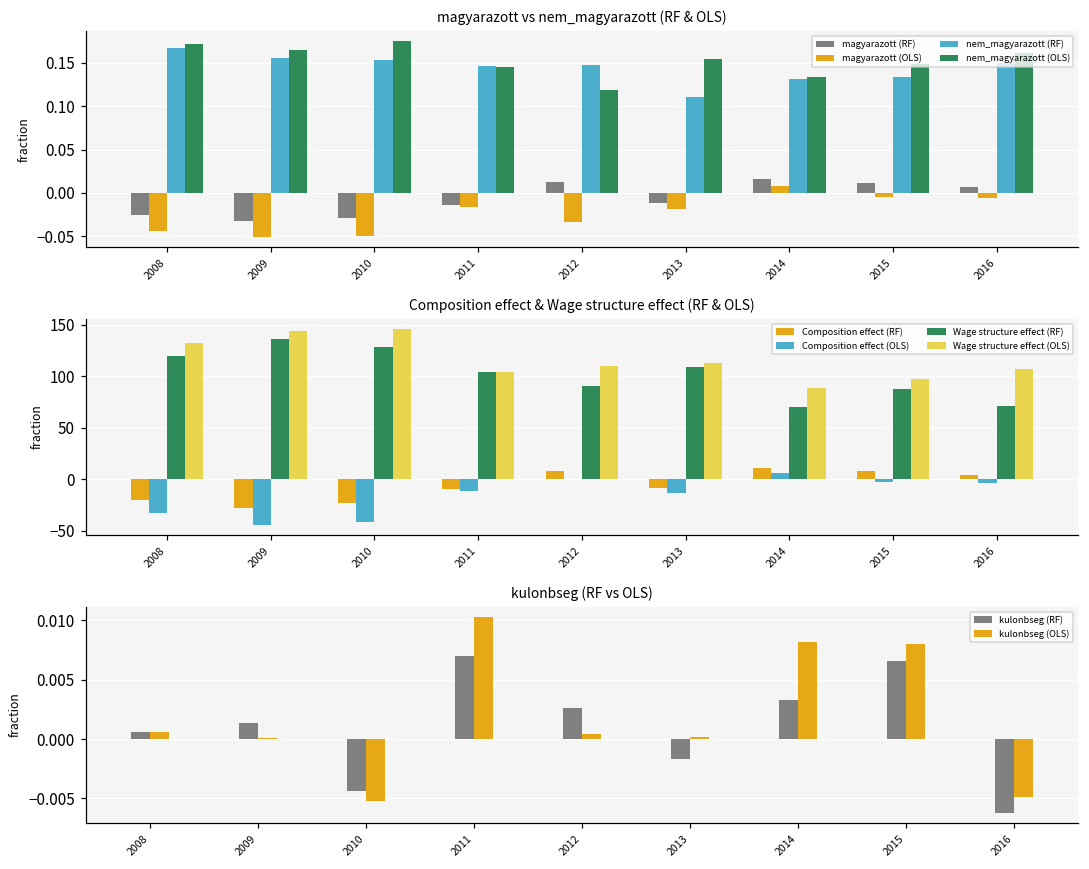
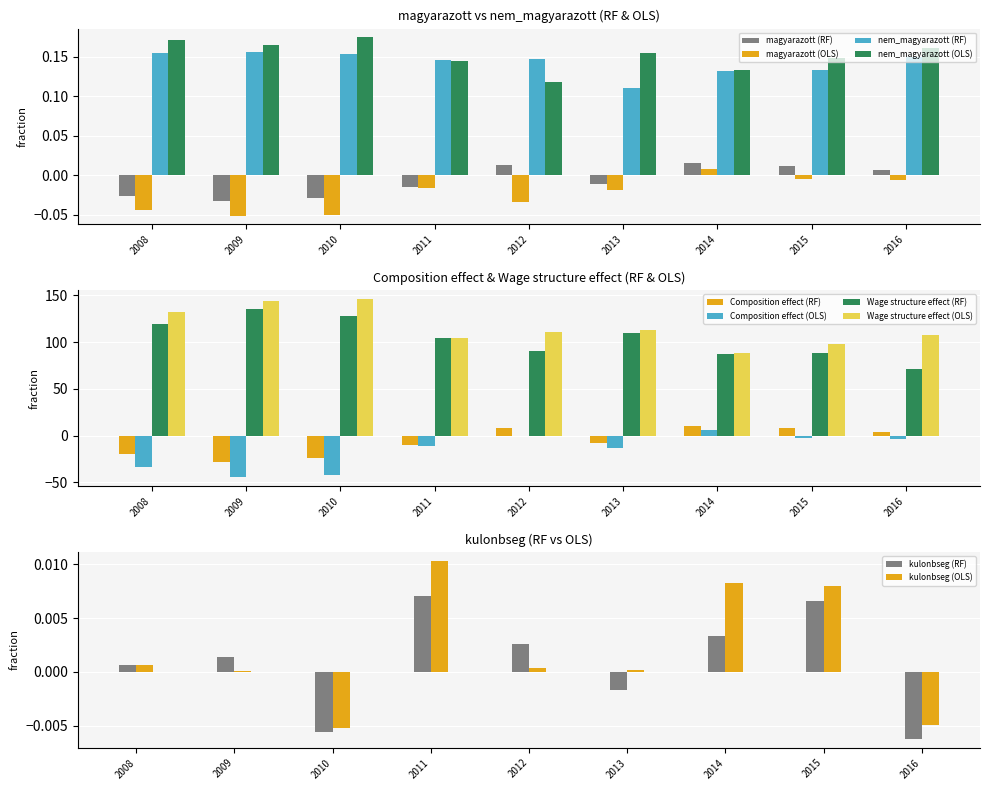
  {
    "magyarazott vs nem_magyarazott (RF & OLS)": {
      "magyarazott (RF)": {
        "2008": -0.03,
        "2009": -0.03,
        "2010": -0.03,
        "2011": -0.01,
        "2012": 0.01,
        "2013": -0.01,
        "2014": 0.02,
        "2015": 0.01,
        "2016": 0.01
      },
      "magyarazott (OLS)": {
        "2008": -0.04,
        "2009": -0.05,
        "2010": -0.05,
        "2011": -0.02,
        "2012": -0.03,
        "2013": -0.02,
        "2014": 0.01,
        "2015": 0.00,
        "2016": -0.01
      },
      "nem_magyarazott (RF)": {
-       "2008": 0.17,
+       "2008": 0.15,
        "2009": 0.16,
        "2010": 0.15,
        "2011": 0.15,
        "2012": 0.15,
        "2013": 0.11,
        "2014": 0.13,
        "2015": 0.13
      },
      "nem_magyarazott (OLS)": {
        "2008": 0.17,
        "2009": 0.16,
        "2010": 0.17,
        "2011": 0.15,
        "2012": 0.12,
        "2013": 0.15,
        "2014": 0.13
      }
    },
    "Composition effect & Wage structure effect (RF & OLS)": {
      "Composition effect (RF)": {
        "2008": -20,
        "2009": -30,
        "2010": -20,
        "2011": -10,
        "2012": 10,
        "2013": -10,
        "2014": 10,
        "2015": 10,
        "2016": 0
      },
      "Composition effect (OLS)": {
        "2008": -30,
        "2009": -40,
        "2010": -40,
        "2011": -10,
        "2013": -10,
        "2014": 10,
        "2015": 0,
        "2016": 0
      },
      "Wage structure effect (RF)": {
        "2008": 120,
        "2009": 140,
        "2010": 130,
        "2011": 100,
        "2012": 90,
        "2013": 110,
-       "2014": 70,
+       "2014": 90,
        "2015": 90,
        "2016": 70
      },
      "Wage structure effect (OLS)": {
        "2008": 130,
        "2009": 140,
        "2010": 150,
        "2011": 100,
        "2012": 110,
        "2013": 110,
        "2014": 90,
        "2015": 100,
        "2016": 110
      }
    },
    "kulonbseg (RF vs OLS)": {
      "kulonbseg (RF)": {
        "2008": 0.0006,
        "2009": 0.0014,
-       "2010": -0.0044,
+       "2010": -0.0056,
        "2011": 0.0070,
        "2012": 0.0026,
        "2013": -0.0017,
        "2014": 0.0033,
        "2015": 0.0066,
        "2016": -0.0062
      },
      "kulonbseg (OLS)": {
        "2008": 0.0006,
        "2010": -0.0052,
        "2011": 0.0103,
        "2012": 0.0004,
        "2014": 0.0082,
        "2015": 0.0080,
        "2016": -0.0049
      }
    }
  }
